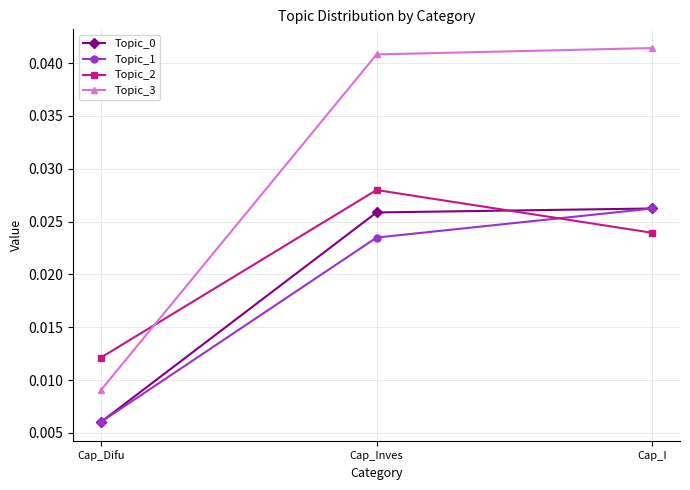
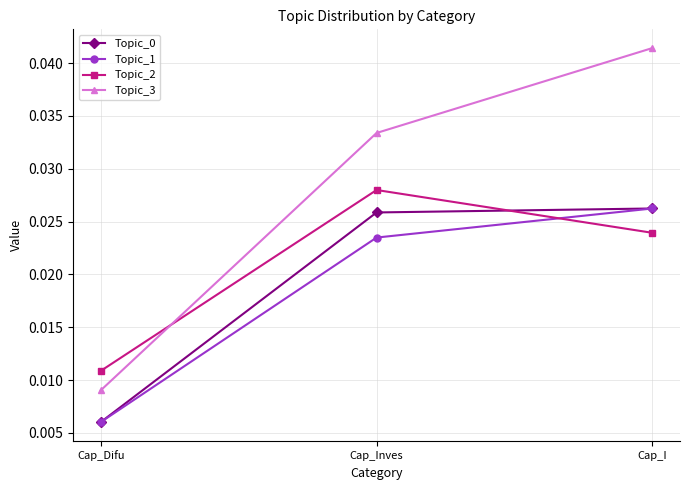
  {
    "Topic_0": {
      "Cap_Inves": 0.0259
    },
    "Topic_1": {
      "Cap_Inves": 0.0235
    },
    "Topic_2": {
-     "Cap_Difu": 0.0121,
+     "Cap_Difu": 0.0109,
      "Cap_Inves": 0.0280,
      "Cap_I": 0.0239
    },
    "Topic_3": {
      "Cap_Difu": 0.0090,
-     "Cap_Inves": 0.0408,
+     "Cap_Inves": 0.0334,
      "Cap_I": 0.0414
    }
  }
